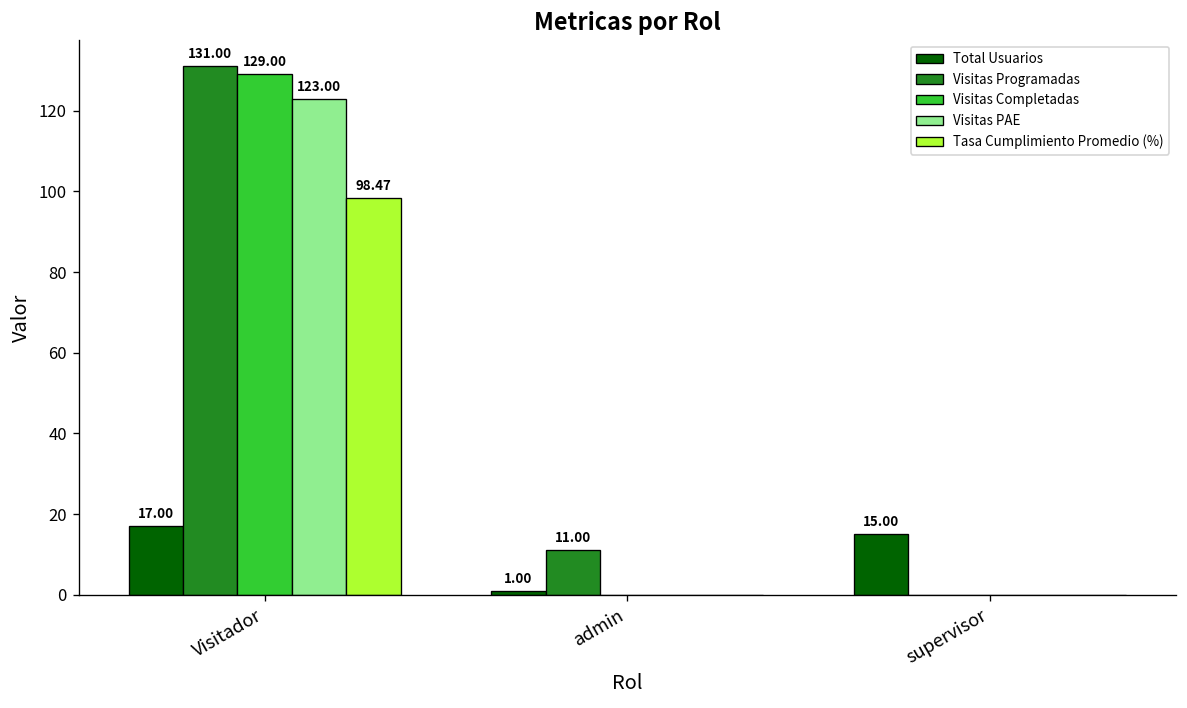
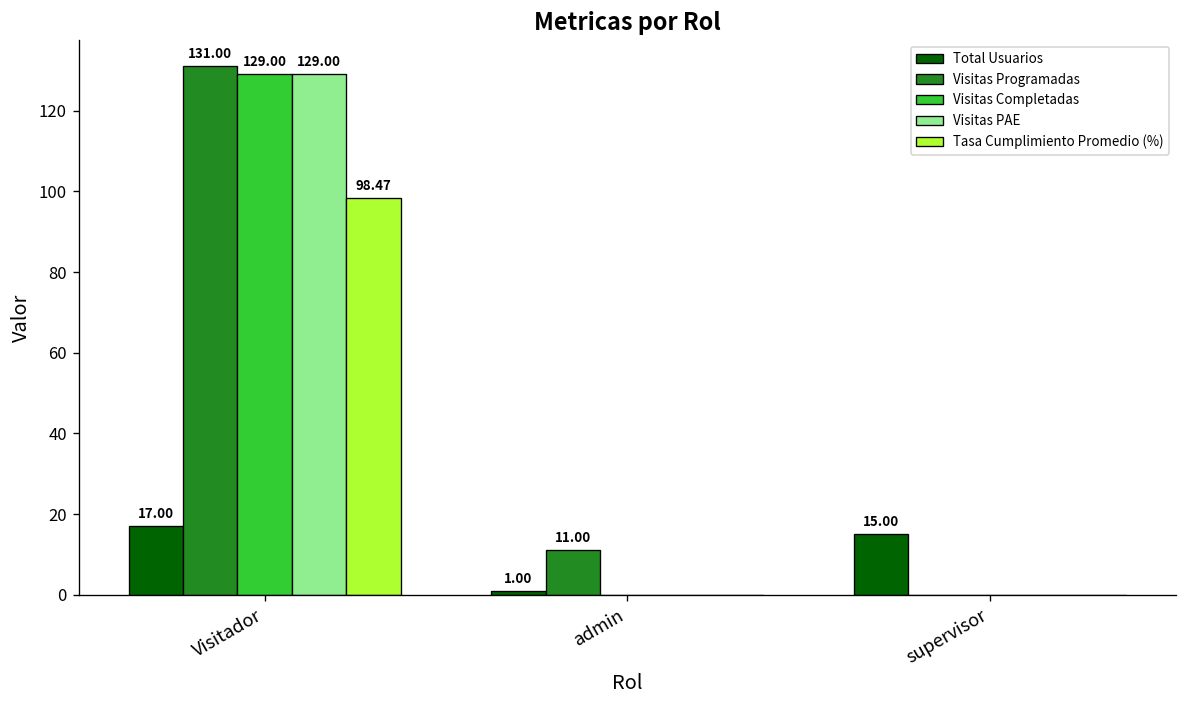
  {
    "Total Usuarios": {
      "Visitador": 17.00,
      "admin": 1.00,
      "supervisor": 15.00
    },
    "Visitas Programadas": {
      "Visitador": 131.00,
      "admin": 11.00
    },
    "Visitas Completadas": {
      "Visitador": 129.00
    },
    "Visitas PAE": {
-     "Visitador": 123.00
+     "Visitador": 129.00
    },
    "Tasa Cumplimiento Promedio (%)": {
      "Visitador": 98.47
    }
  }
